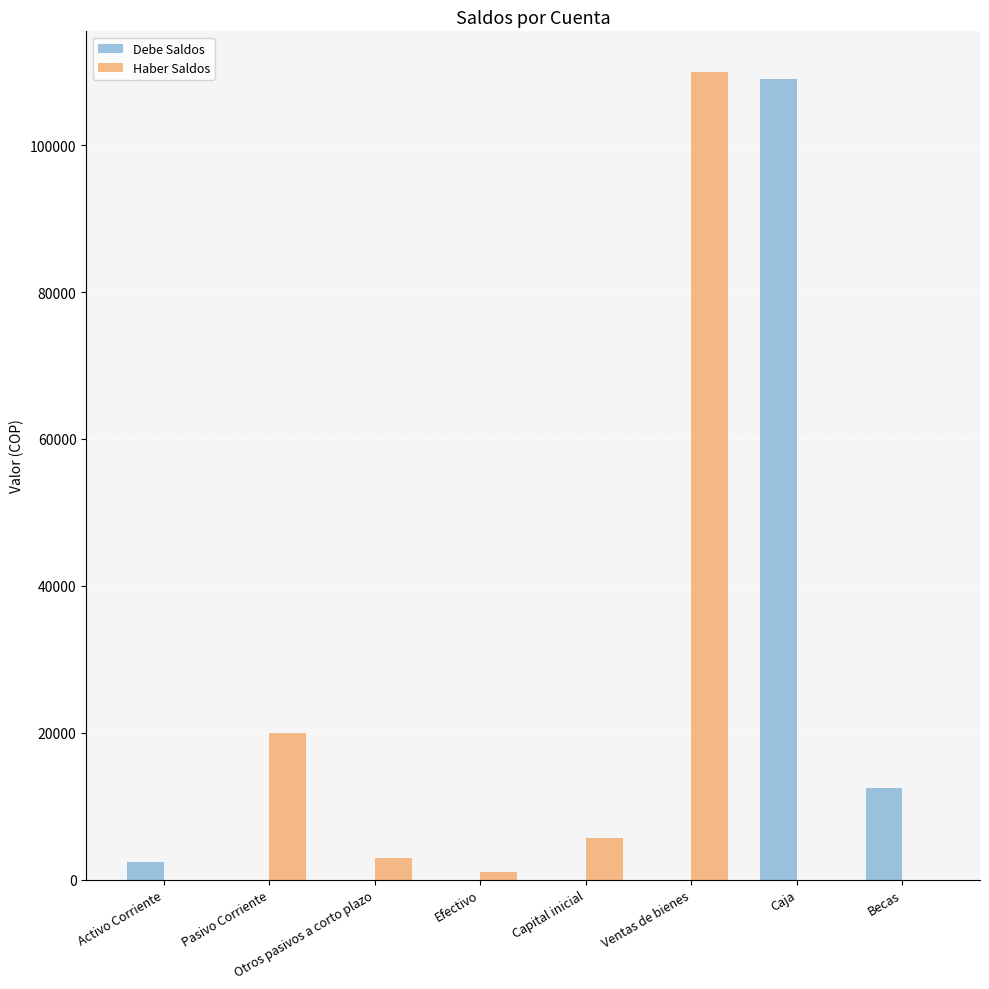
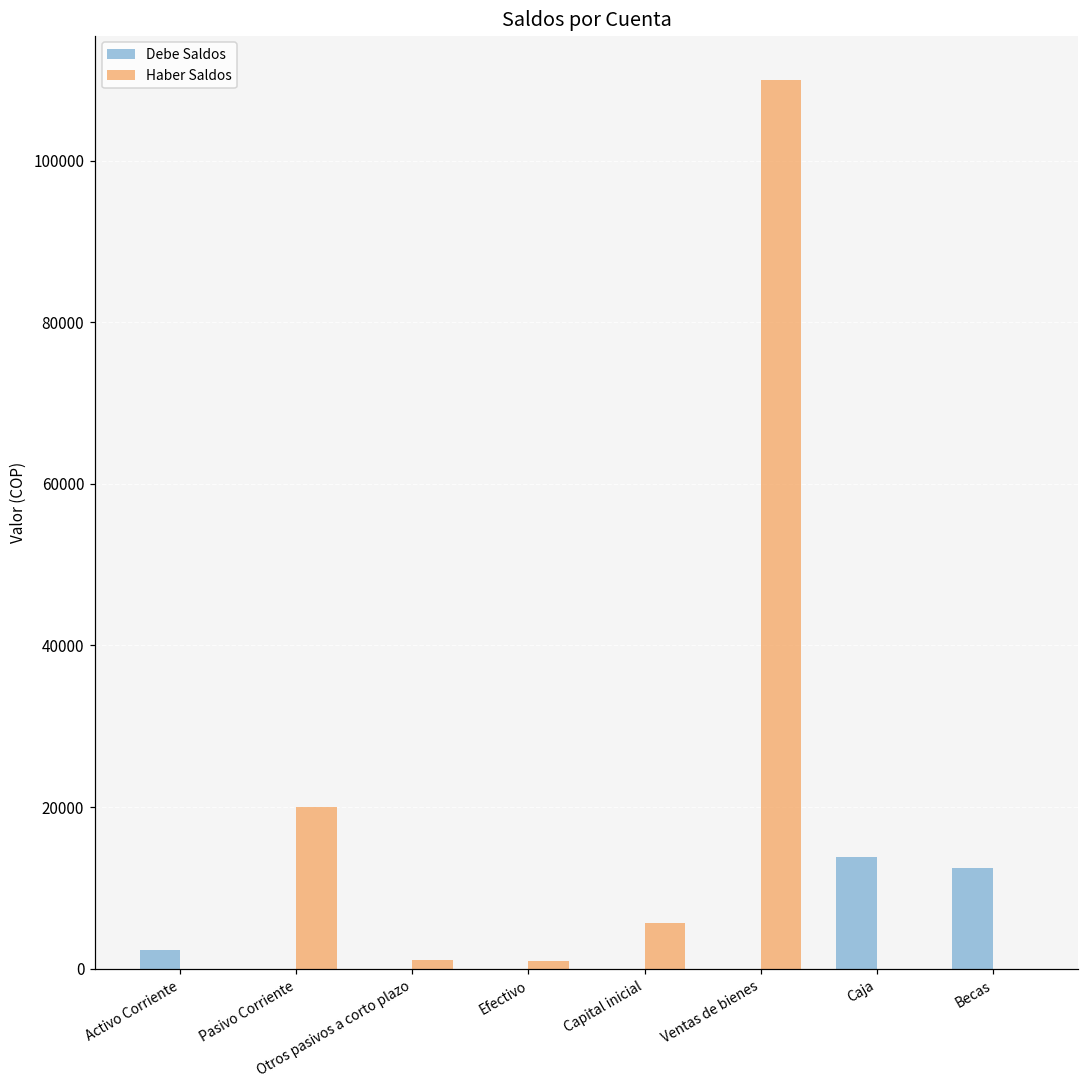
  {
    "Debe Saldos": {
      "Activo Corriente": 2000,
      "Pasivo Corriente": 0,
      "Otros pasivos a corto plazo": 0,
      "Efectivo": 0,
      "Capital inicial": 0,
      "Ventas de bienes": 0,
-     "Caja": 109000,
+     "Caja": 14000,
      "Becas": 12000
    },
    "Haber Saldos": {
      "Activo Corriente": 0,
      "Pasivo Corriente": 20000,
-     "Otros pasivos a corto plazo": 3000,
+     "Otros pasivos a corto plazo": 1000,
      "Efectivo": 1000,
      "Capital inicial": 6000,
      "Ventas de bienes": 110000,
      "Caja": 0,
      "Becas": 0
    }
  }
